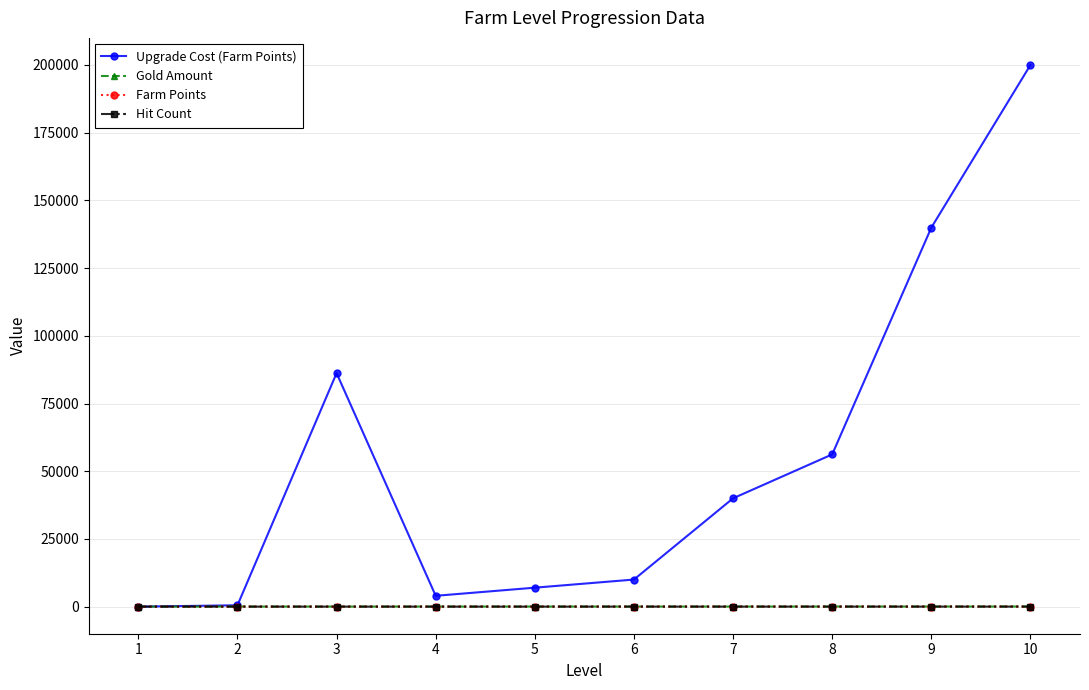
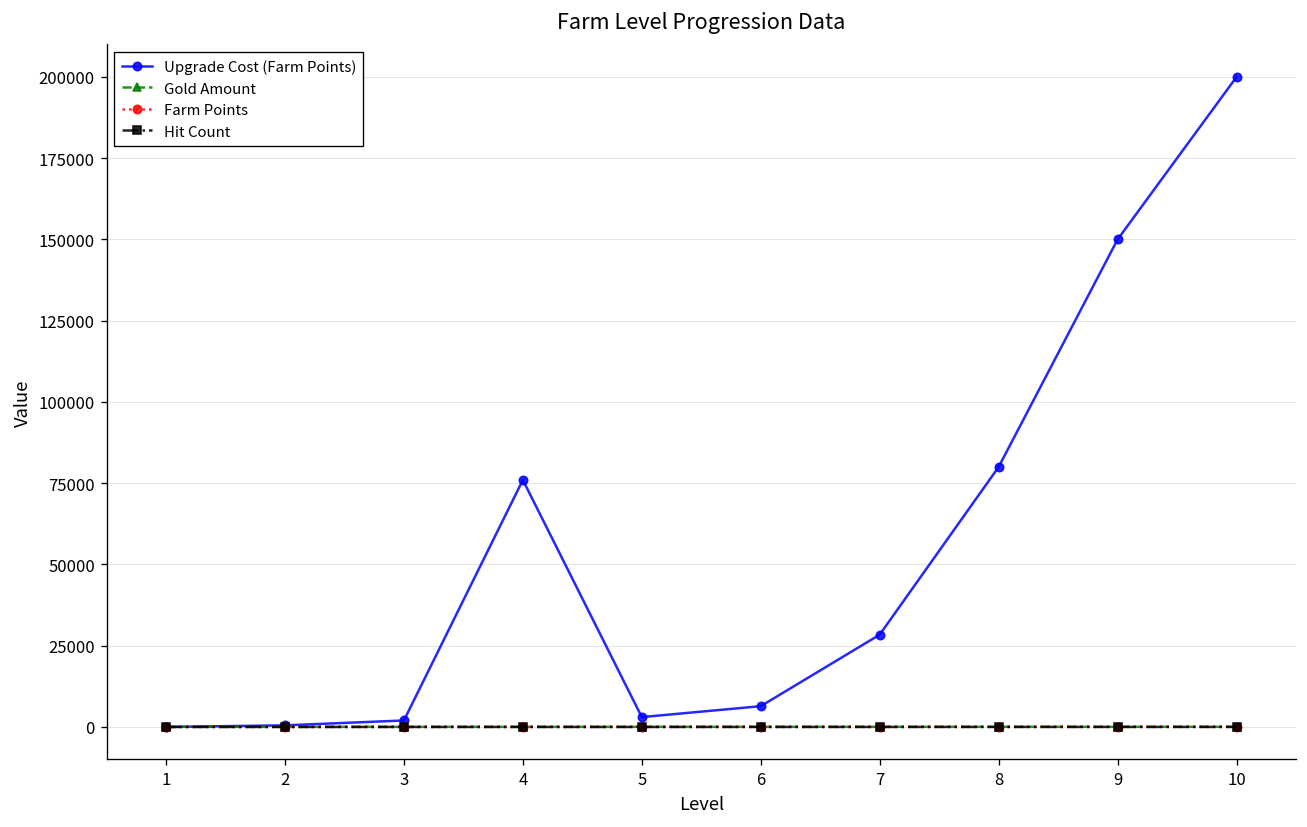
  {
    "Upgrade Cost (Farm Points)": {
-     "3": 86000,
-     "4": 4000,
-     "5": 7000,
-     "6": 10000,
-     "7": 40000,
-     "8": 56000,
-     "9": 140000,
+     "3": 2000,
+     "4": 76000,
+     "5": 3000,
+     "6": 6000,
+     "7": 28000,
+     "8": 80000,
+     "9": 150000,
      "10": 200000
    }
  }
